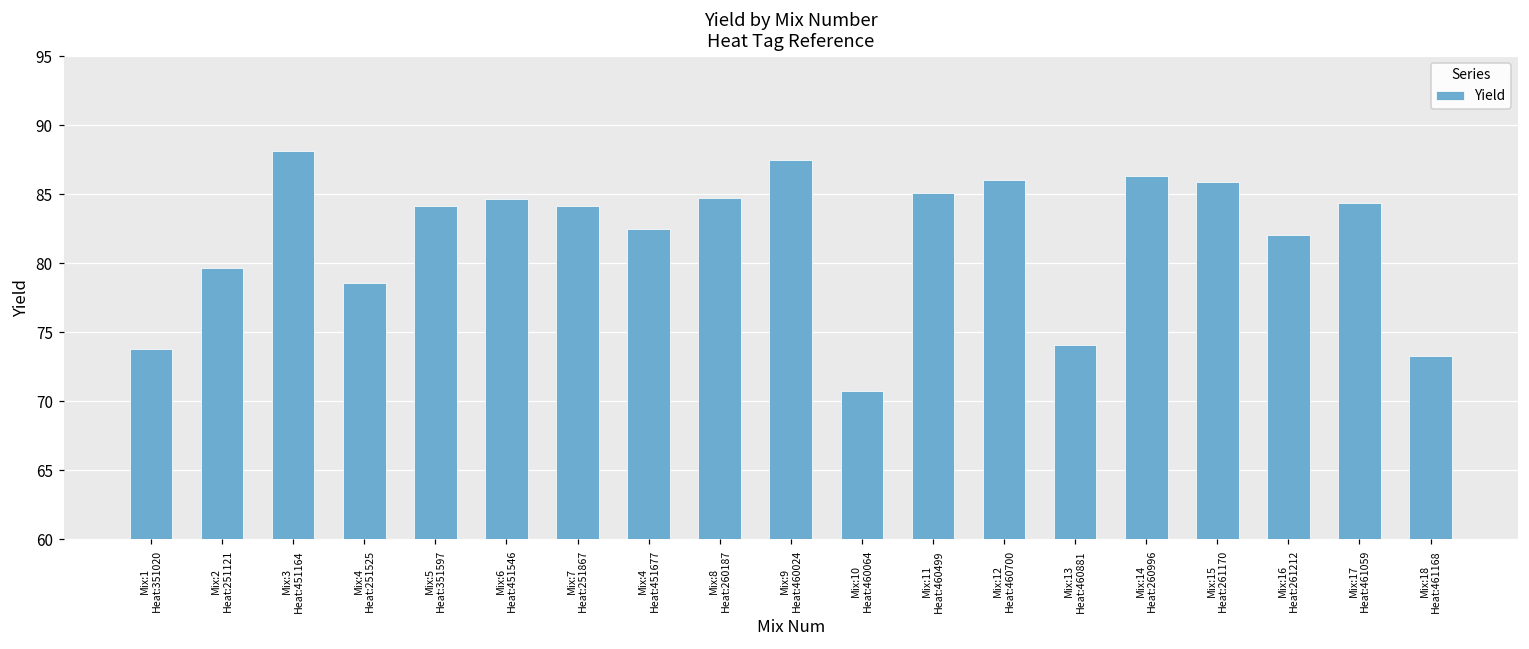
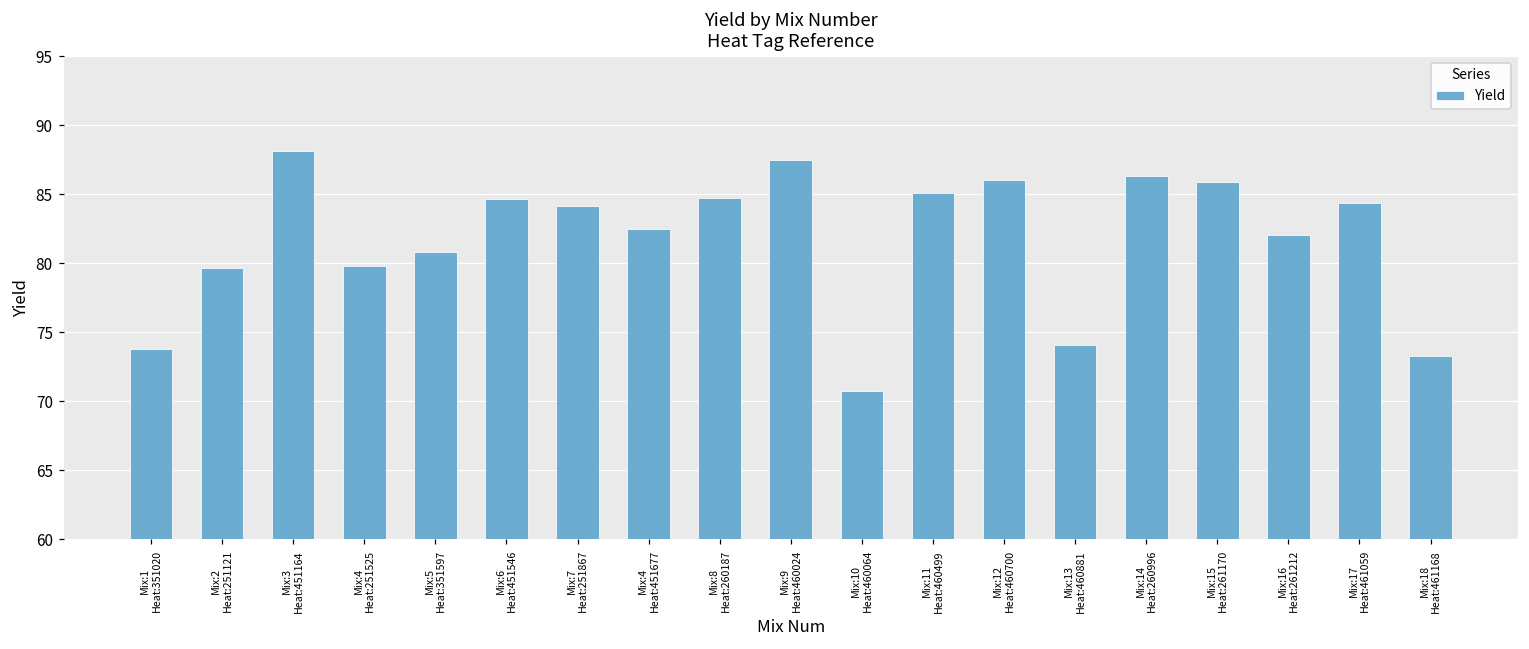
  {
    "Mix:1 Heat:351020": 73.8,
    "Mix:2 Heat:251121": 79.7,
    "Mix:3 Heat:451164": 88.1,
-   "Mix:4 Heat:251525": 78.6,
-   "Mix:5 Heat:351597": 84.1,
+   "Mix:4 Heat:251525": 79.8,
+   "Mix:5 Heat:351597": 80.8,
    "Mix:6 Heat:451546": 84.7,
    "Mix:7 Heat:251867": 84.1,
    "Mix:4 Heat:451677": 82.5,
    "Mix:8 Heat:260187": 84.7,
    "Mix:9 Heat:460024": 87.5,
    "Mix:10 Heat:460064": 70.7,
    "Mix:11 Heat:460499": 85.1,
    "Mix:12 Heat:460700": 86.0,
    "Mix:13 Heat:460881": 74.0,
    "Mix:14 Heat:260996": 86.3,
    "Mix:15 Heat:261170": 85.8,
    "Mix:16 Heat:261212": 82.0,
    "Mix:17 Heat:461059": 84.4,
    "Mix:18 Heat:461168": 73.3
  }
